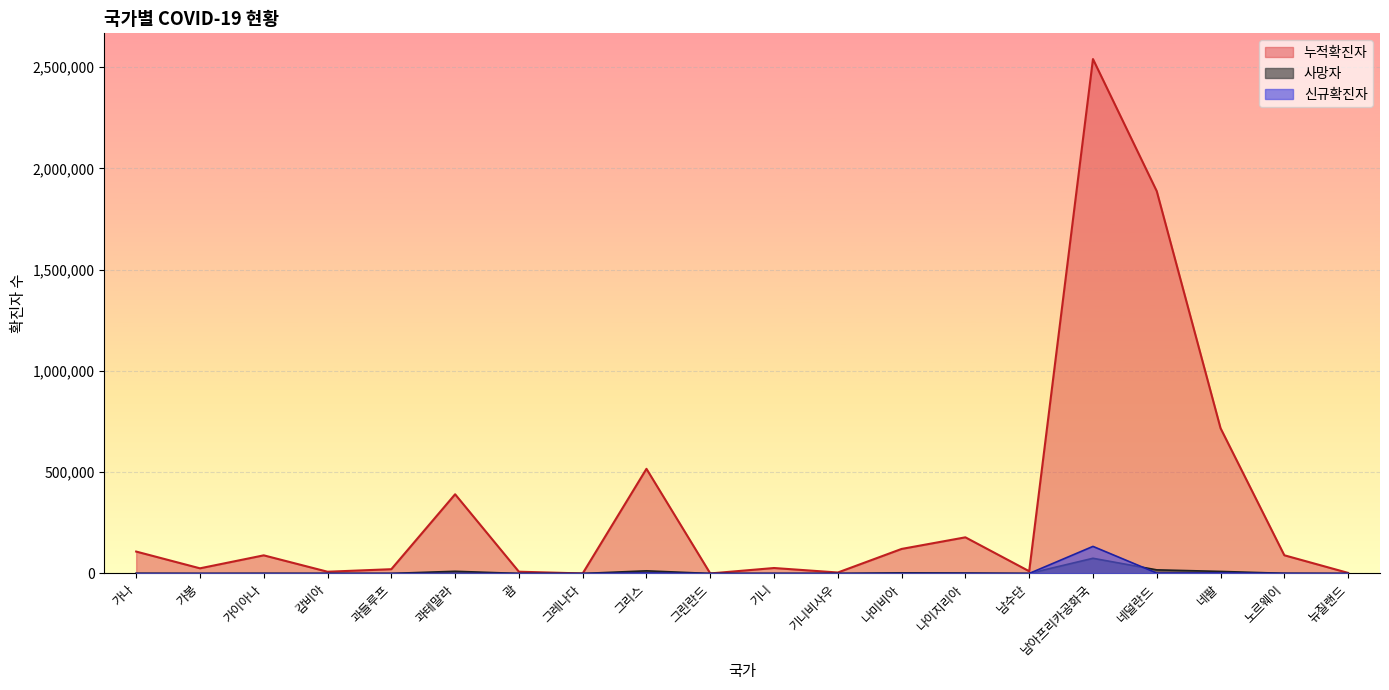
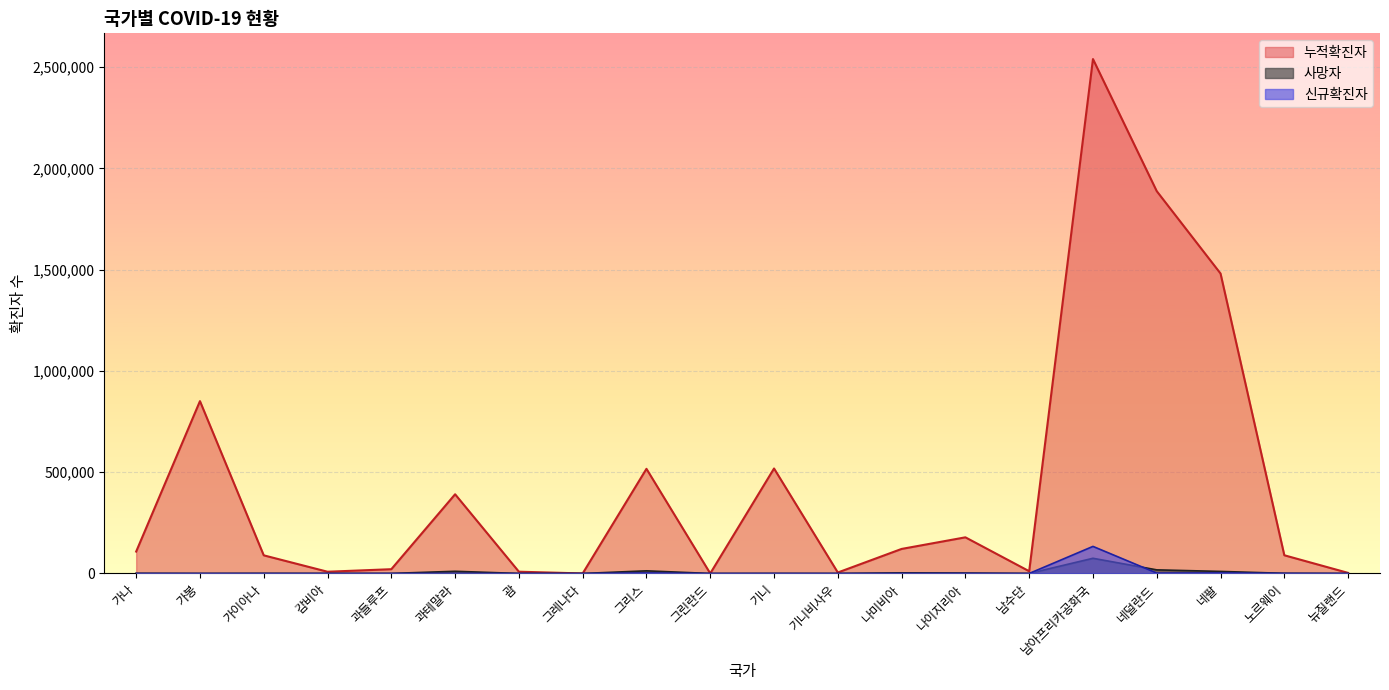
  {
    "누적확진자": {
      "가나": "110,000",
-     "가봉": "30,000",
+     "가봉": "850,000",
      "가이아나": "90,000",
      "과들루프": "20,000",
      "과테말라": "390,000",
      "그리스": "520,000",
-     "기니": "30,000",
+     "기니": "520,000",
      "나미비아": "120,000",
      "나이지리아": "180,000",
      "남아프리카공화국": "2,540,000",
      "네덜란드": "1,890,000",
-     "네팔": "720,000",
+     "네팔": "1,480,000",
      "노르웨이": "90,000"
    },
    "사망자": {
      "남아프리카공화국": "80,000",
      "네덜란드": "20,000"
    },
    "신규확진자": {
      "남아프리카공화국": "130,000",
      "네덜란드": "0"
    }
  }
